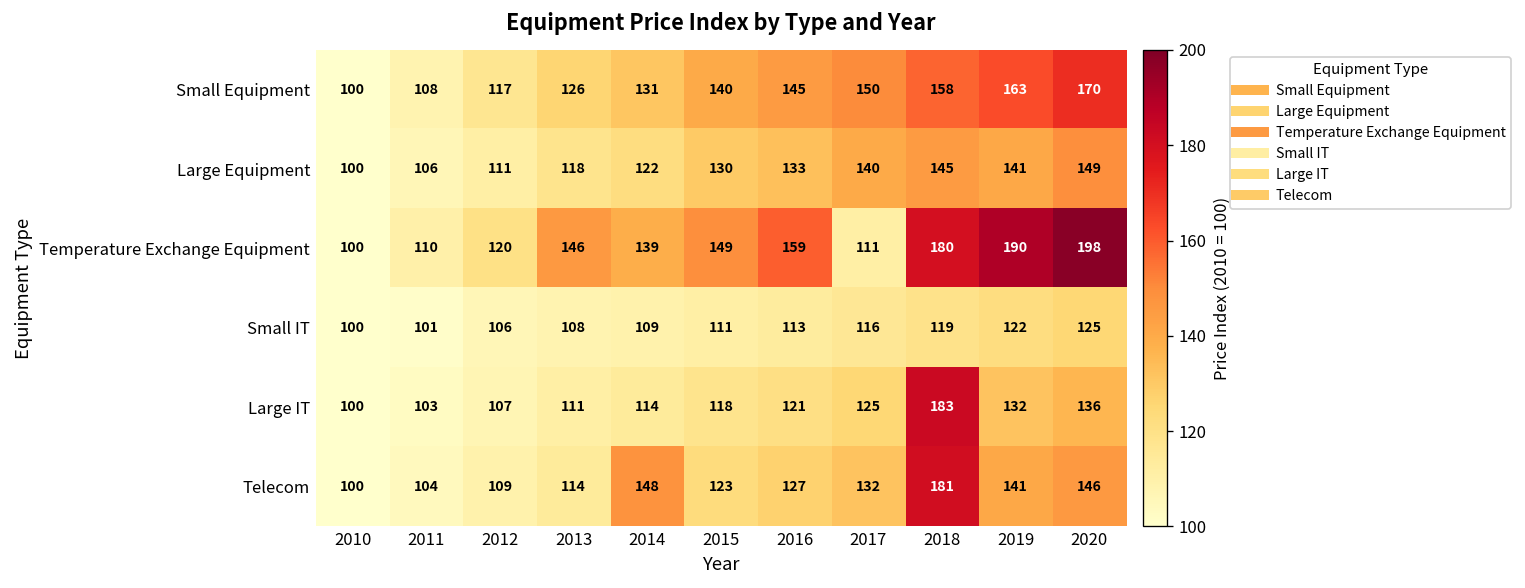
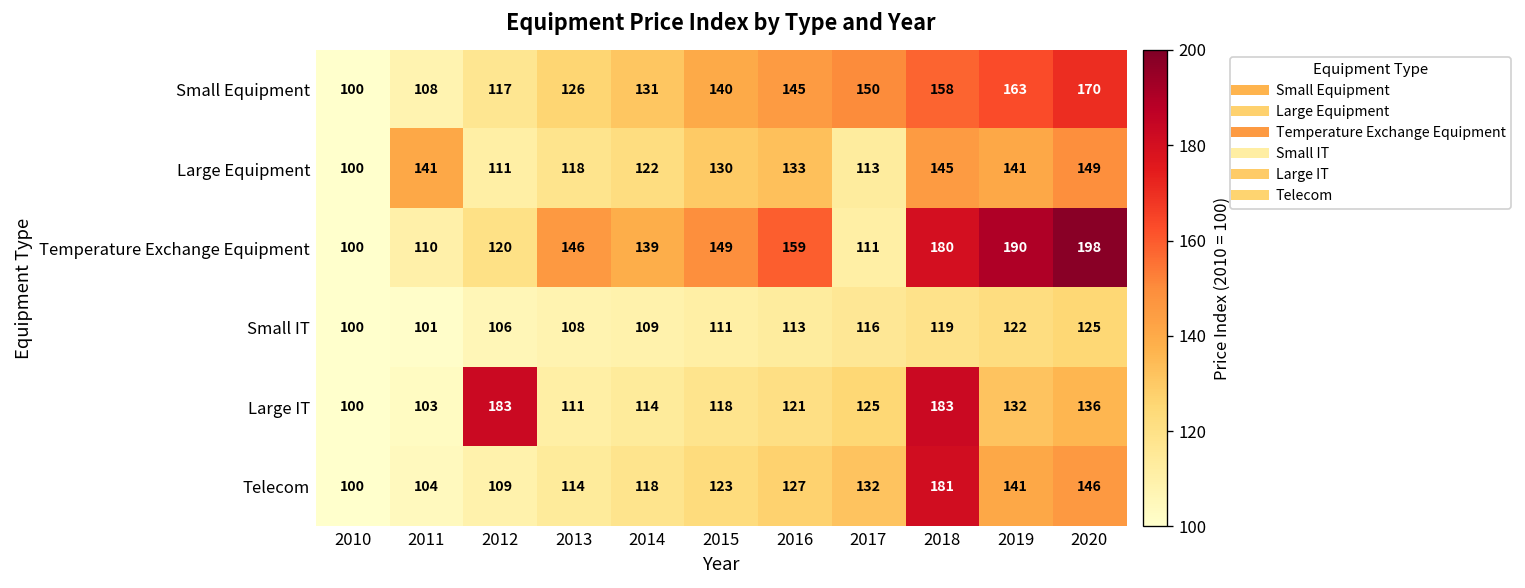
  {
    "Small Equipment": {
      "2010": 100,
      "2011": 108,
      "2012": 117,
      "2013": 126,
      "2014": 131,
      "2015": 140,
      "2016": 145,
      "2017": 150,
      "2018": 158,
      "2019": 163,
      "2020": 170
    },
    "Large Equipment": {
      "2010": 100,
-     "2011": 106,
+     "2011": 141,
      "2012": 111,
      "2013": 118,
      "2014": 122,
      "2015": 130,
      "2016": 133,
-     "2017": 140,
+     "2017": 113,
      "2018": 145,
      "2019": 141,
      "2020": 149
    },
    "Temperature Exchange Equipment": {
      "2010": 100,
      "2011": 110,
      "2012": 120,
      "2013": 146,
      "2014": 139,
      "2015": 149,
      "2016": 159,
      "2017": 111,
      "2018": 180,
      "2019": 190,
      "2020": 198
    },
    "Small IT": {
      "2010": 100,
      "2011": 101,
      "2012": 106,
      "2013": 108,
      "2014": 109,
      "2015": 111,
      "2016": 113,
      "2017": 116,
      "2018": 119,
      "2019": 122,
      "2020": 125
    },
    "Large IT": {
      "2010": 100,
      "2011": 103,
-     "2012": 107,
+     "2012": 183,
      "2013": 111,
      "2014": 114,
      "2015": 118,
      "2016": 121,
      "2017": 125,
      "2018": 183,
      "2019": 132,
      "2020": 136
    },
    "Telecom": {
      "2010": 100,
      "2011": 104,
      "2012": 109,
      "2013": 114,
-     "2014": 148,
+     "2014": 118,
      "2015": 123,
      "2016": 127,
      "2017": 132,
      "2018": 181,
      "2019": 141,
      "2020": 146
    }
  }
